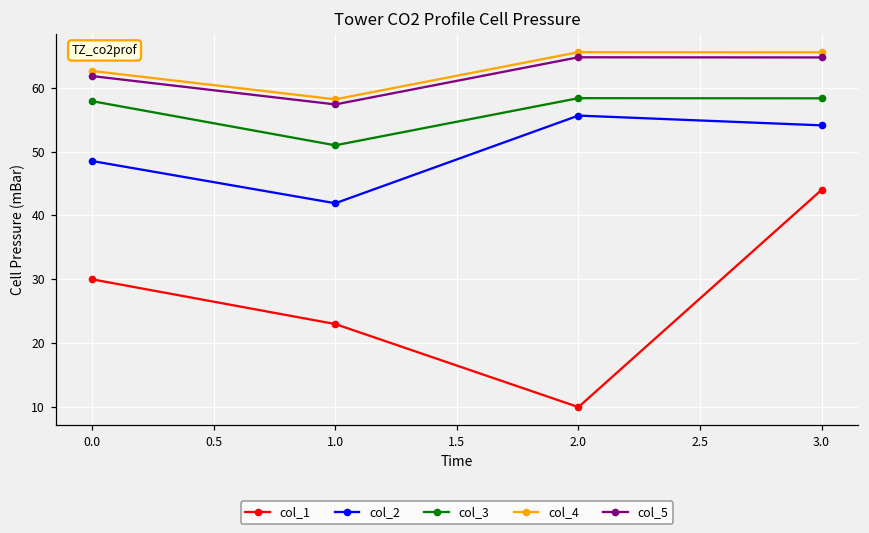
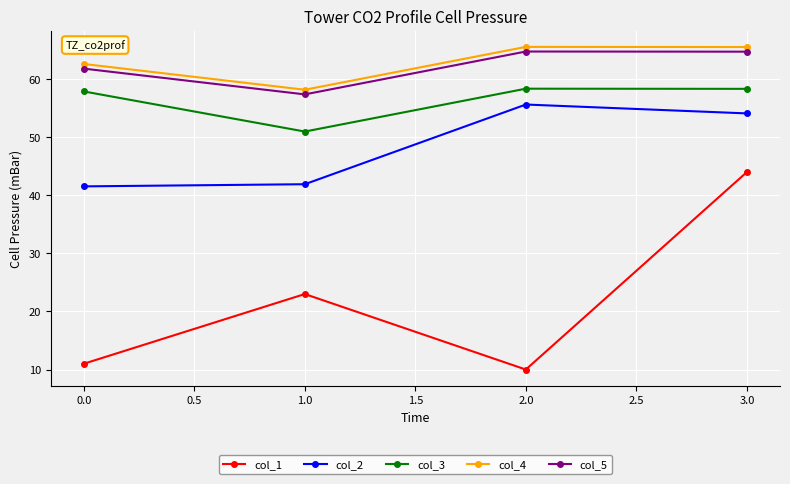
  {
    "col_1": {
-     "0.0": 30,
+     "0.0": 11,
      "1.0": 23,
      "2.0": 10,
      "3.0": 44
    },
    "col_2": {
-     "0.0": 49,
+     "0.0": 42,
      "1.0": 42,
      "2.0": 56,
      "3.0": 54
    },
    "col_3": {
      "0.0": 58,
      "1.0": 51,
      "2.0": 58,
      "3.0": 58
    },
    "col_4": {
      "0.0": 63,
      "1.0": 58,
      "2.0": 66,
      "3.0": 66
    },
    "col_5": {
      "0.0": 62,
      "1.0": 57,
      "2.0": 65,
      "3.0": 65
    }
  }
